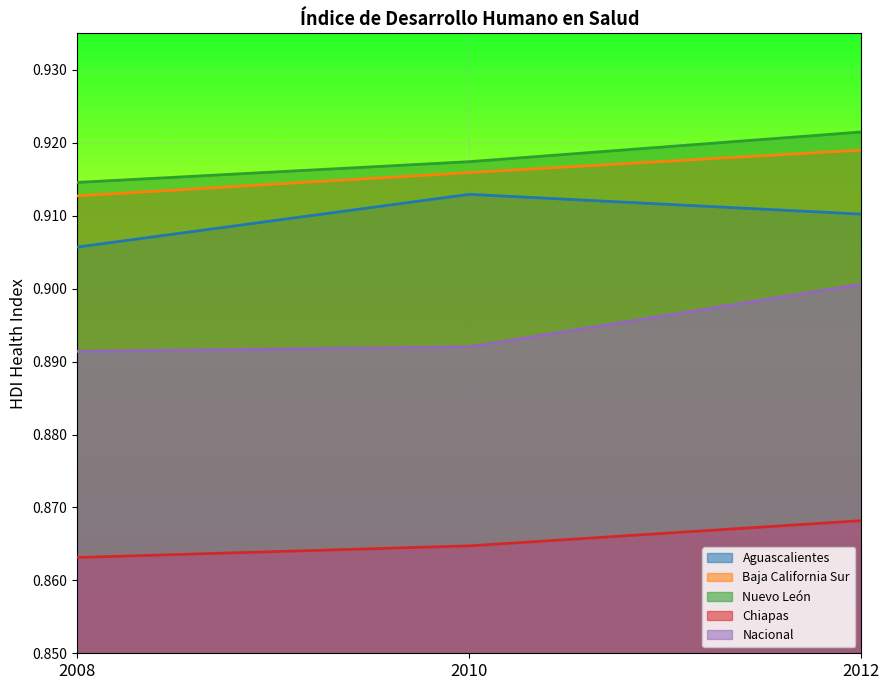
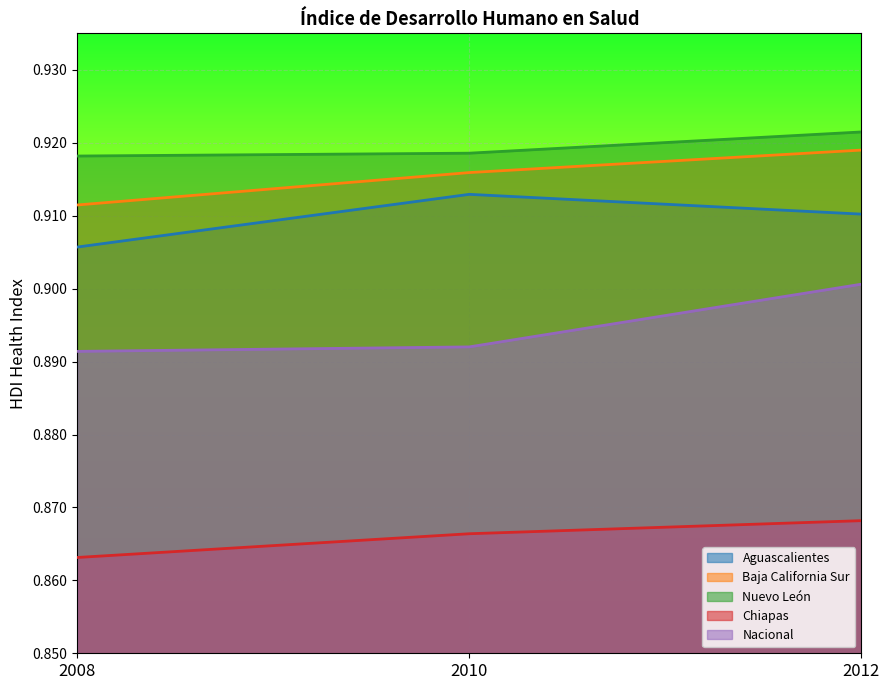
  {
    "Aguascalientes": {
      "2008": 0.906,
      "2010": 0.913,
      "2012": 0.910
    },
    "Baja California Sur": {
-     "2008": 0.913,
+     "2008": 0.911,
      "2010": 0.916,
      "2012": 0.919
    },
    "Nuevo León": {
-     "2008": 0.915,
-     "2010": 0.917,
+     "2008": 0.918,
+     "2010": 0.919,
      "2012": 0.921
    },
    "Chiapas": {
      "2008": 0.863,
-     "2010": 0.865,
+     "2010": 0.866,
      "2012": 0.868
    },
    "Nacional": {
      "2008": 0.891,
      "2010": 0.892,
      "2012": 0.901
    }
  }
